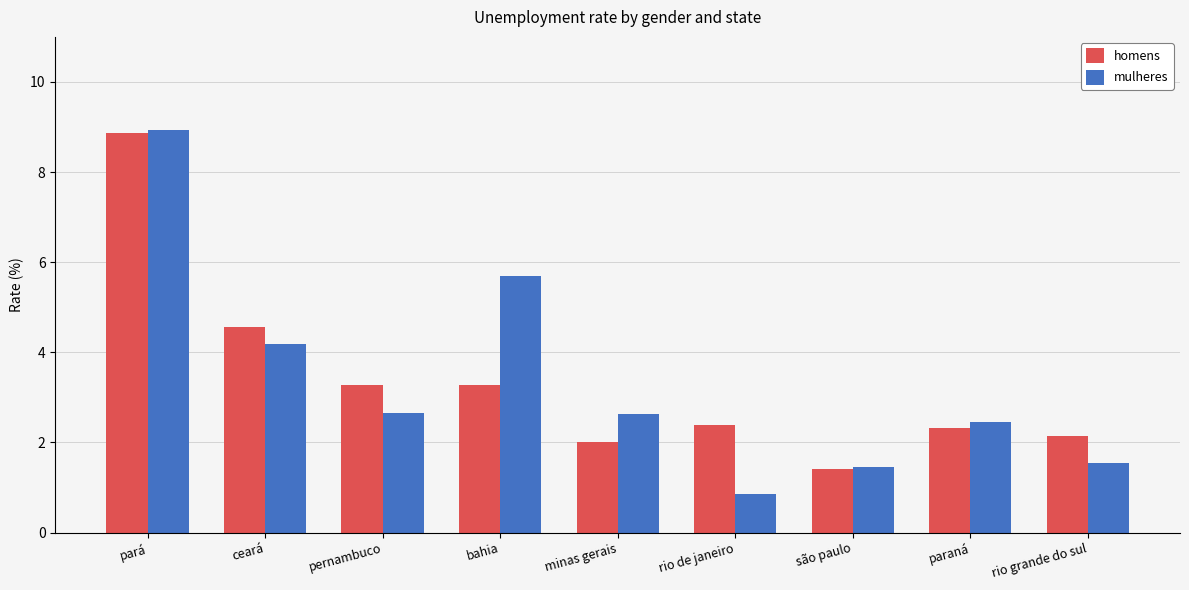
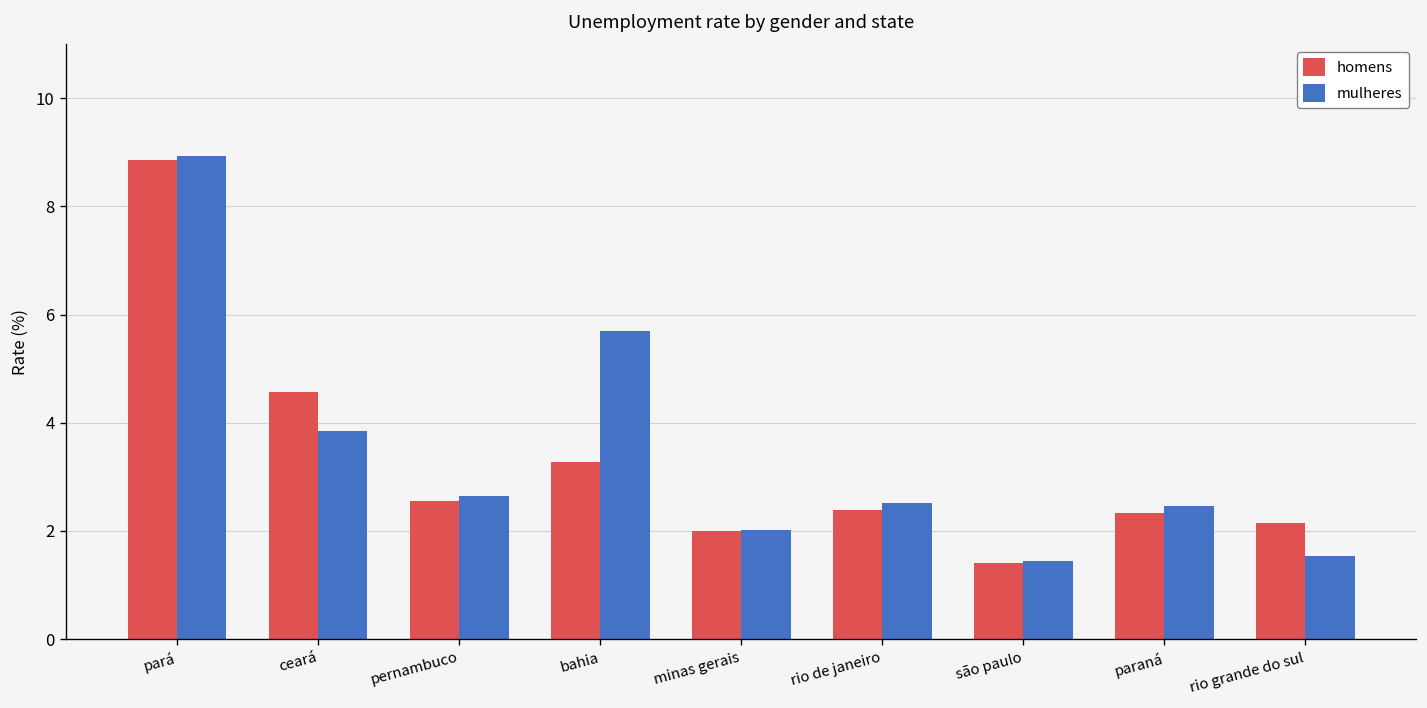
  {
    "homens": {
      "pará": 8.9,
      "ceará": 4.6,
-     "pernambuco": 3.3,
+     "pernambuco": 2.6,
      "bahia": 3.3,
      "minas gerais": 2.0,
      "rio de janeiro": 2.4,
      "são paulo": 1.4,
      "paraná": 2.3,
      "rio grande do sul": 2.1
    },
    "mulheres": {
      "pará": 8.9,
-     "ceará": 4.2,
+     "ceará": 3.8,
      "pernambuco": 2.7,
      "bahia": 5.7,
-     "minas gerais": 2.6,
-     "rio de janeiro": 0.9,
+     "minas gerais": 2.0,
+     "rio de janeiro": 2.5,
      "são paulo": 1.5,
      "paraná": 2.5,
      "rio grande do sul": 1.5
    }
  }
